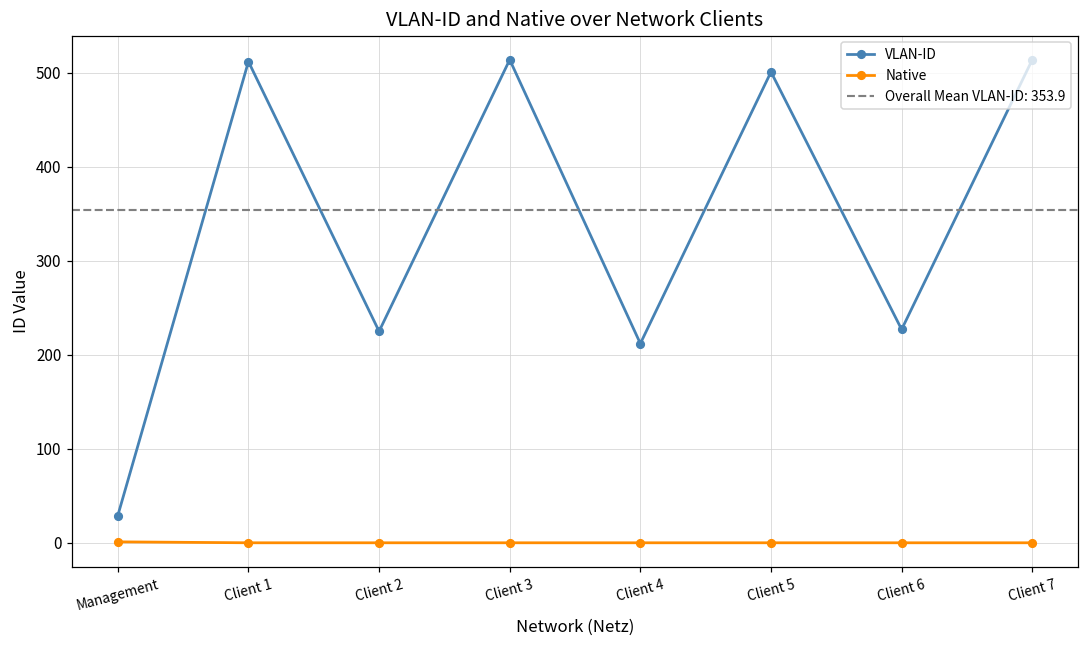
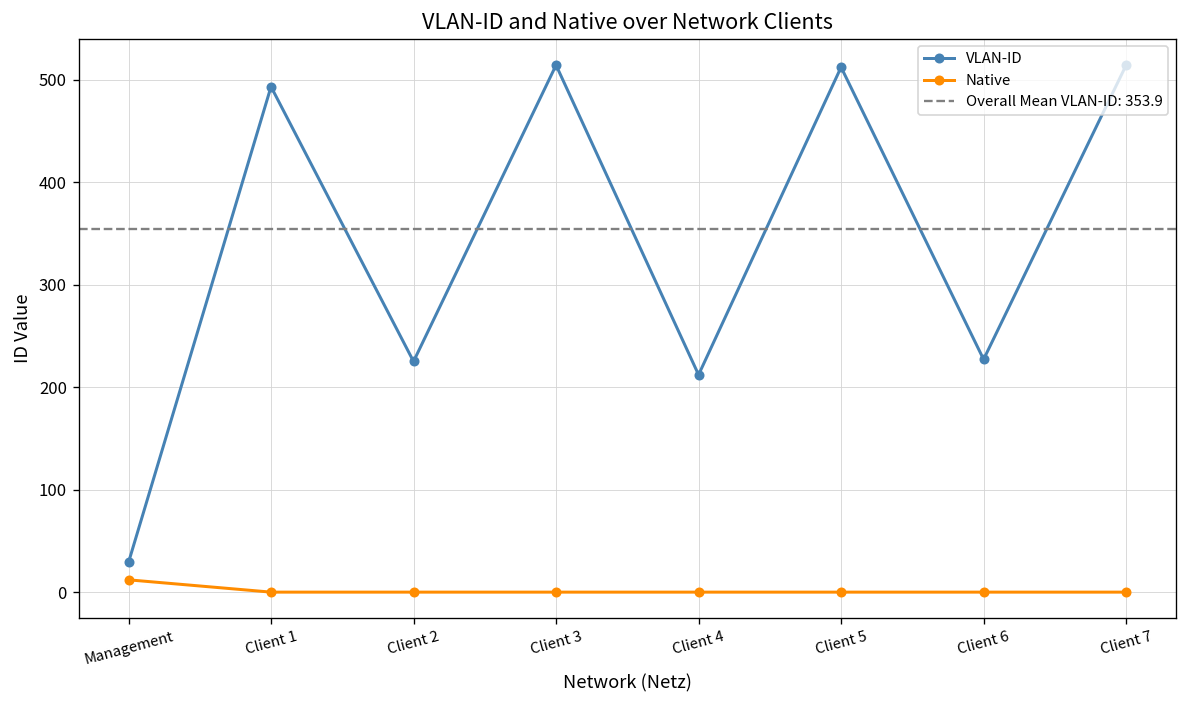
  {
    "VLAN-ID": {
      "Management": 30,
-     "Client 1": 510,
+     "Client 1": 490,
      "Client 2": 230,
      "Client 3": 510,
      "Client 4": 210,
-     "Client 5": 500,
+     "Client 5": 510,
      "Client 6": 230
    },
    "Native": {
-     "Management": 0,
+     "Management": 10,
      "Client 1": 0,
      "Client 2": 0,
      "Client 3": 0,
      "Client 4": 0,
      "Client 5": 0,
      "Client 6": 0,
      "Client 7": 0
    }
  }
